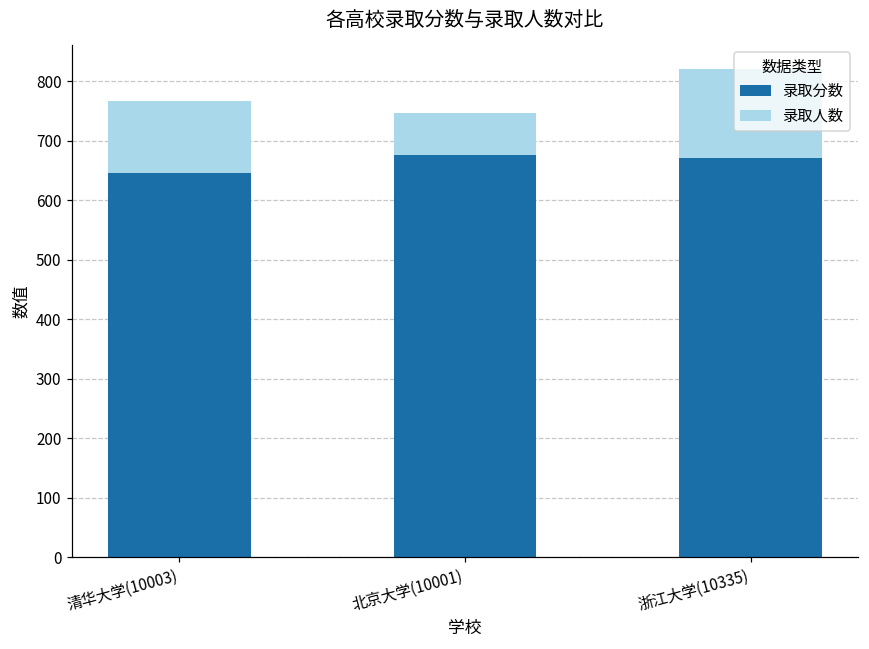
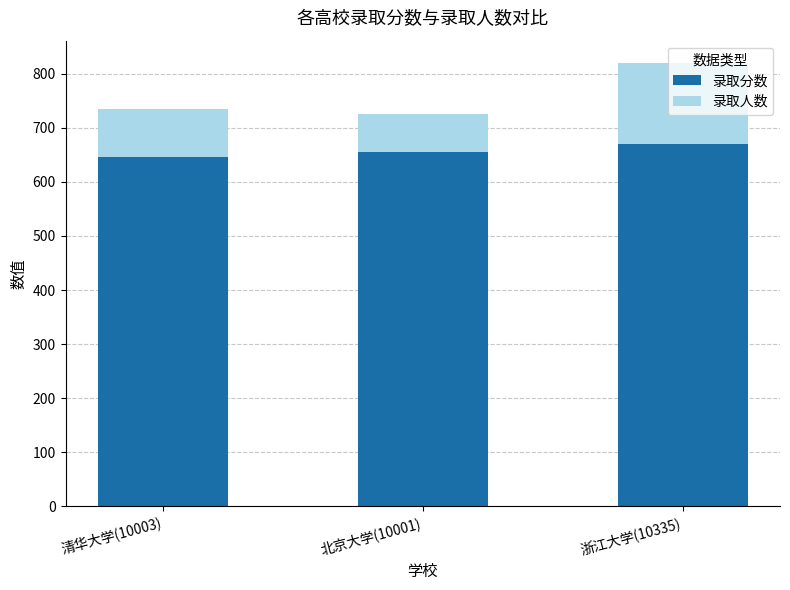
  {
    "录取分数": {
      "清华大学(10003)": 650,
-     "北京大学(10001)": 680,
+     "北京大学(10001)": 660,
      "浙江大学(10335)": 670
    },
    "录取人数": {
-     "清华大学(10003)": 120,
+     "清华大学(10003)": 90,
      "北京大学(10001)": 70
    }
  }
